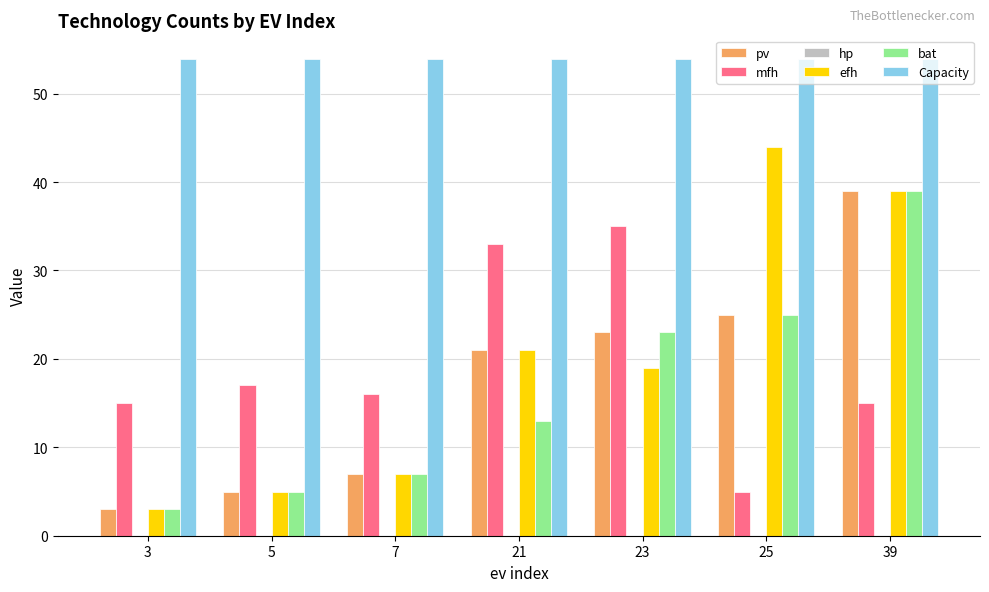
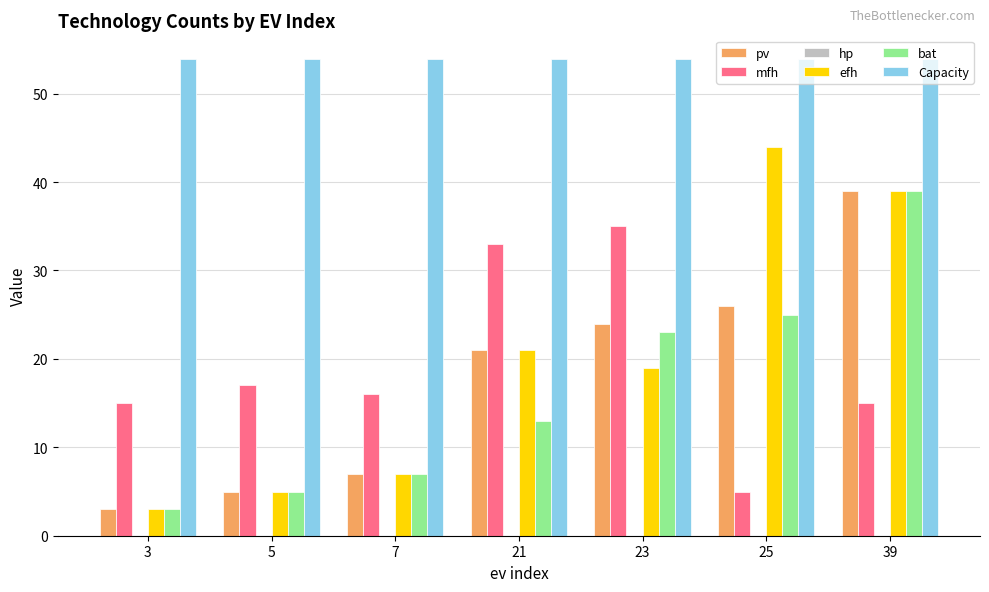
  {
    "pv": {
      "3": 3,
      "5": 5,
      "7": 7,
      "21": 21,
-     "23": 23,
-     "25": 25,
+     "23": 24,
+     "25": 26,
      "39": 39
    },
    "mfh": {
      "3": 15,
      "5": 17,
      "7": 16,
      "21": 33,
      "23": 35,
      "25": 5,
      "39": 15
    },
    "hp": {
      "3": 0,
      "5": 0,
      "7": 0,
      "21": 0,
      "23": 0,
      "25": 0,
      "39": 0
    },
    "efh": {
      "3": 3,
      "5": 5,
      "7": 7,
      "21": 21,
      "23": 19,
      "25": 44,
      "39": 39
    },
    "bat": {
      "3": 3,
      "5": 5,
      "7": 7,
      "21": 13,
      "23": 23,
      "25": 25,
      "39": 39
    },
    "Capacity": {
      "3": 54,
      "5": 54,
      "7": 54,
      "21": 54,
      "23": 54
    }
  }
